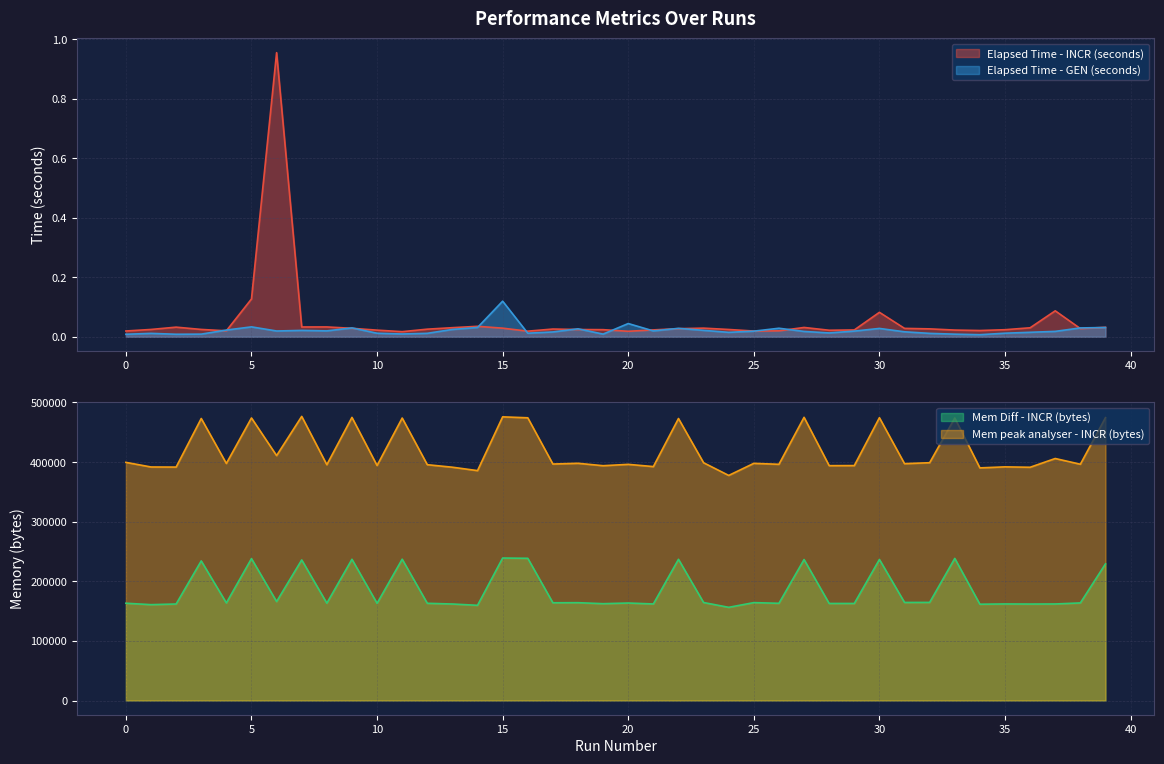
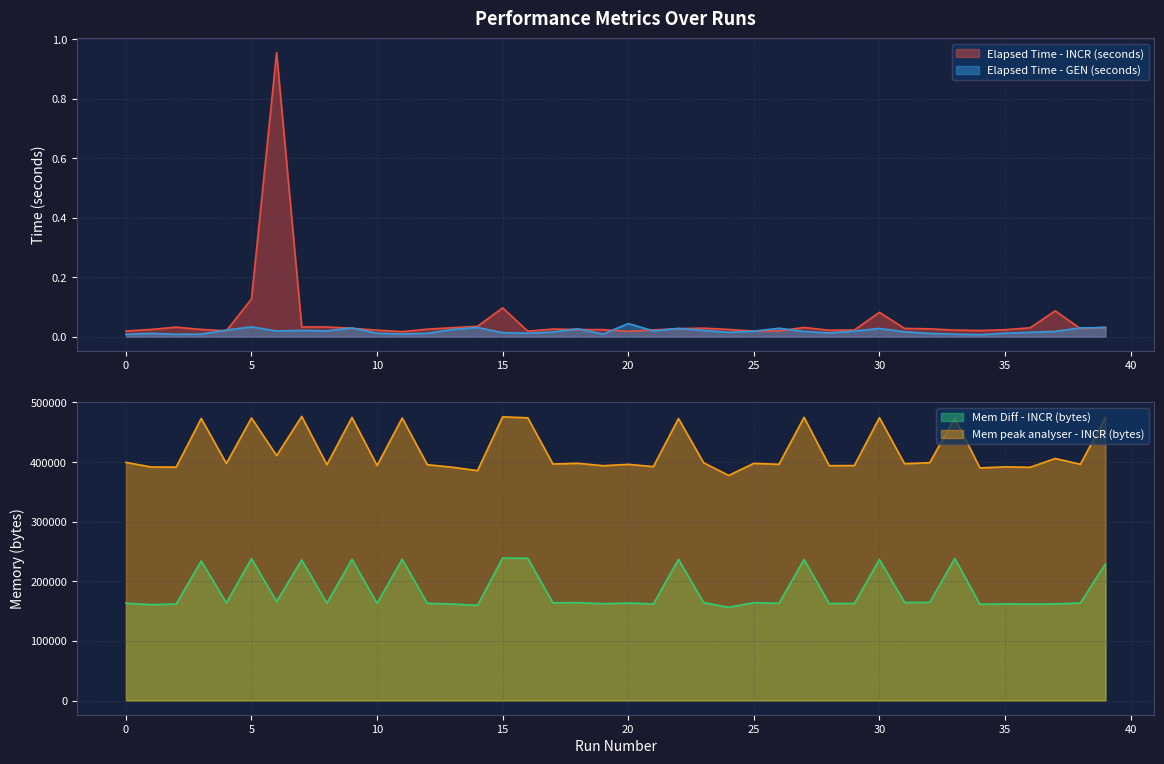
  {
    "Performance Metrics Over Runs": {
      "Elapsed Time - INCR (seconds)": {
        "0": 0.02,
        "5": 0.13,
        "10": 0.02,
-       "15": 0.03,
+       "15": 0.10,
        "20": 0.02,
        "30": 0.08,
        "35": 0.02
      },
      "Elapsed Time - GEN (seconds)": {
        "0": 0.01,
        "5": 0.03,
        "10": 0.01,
-       "15": 0.12,
+       "15": 0.01,
        "20": 0.04,
        "30": 0.03,
        "35": 0.01
      }
    }
  }
